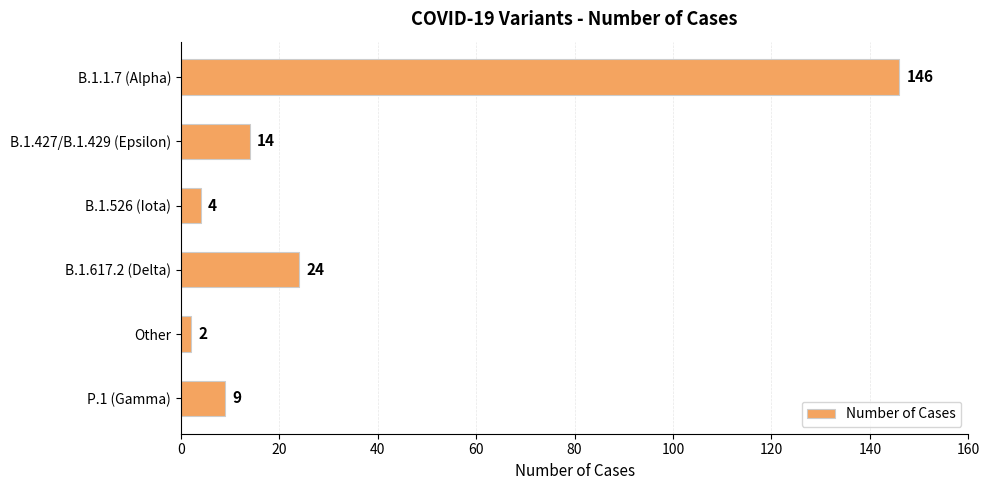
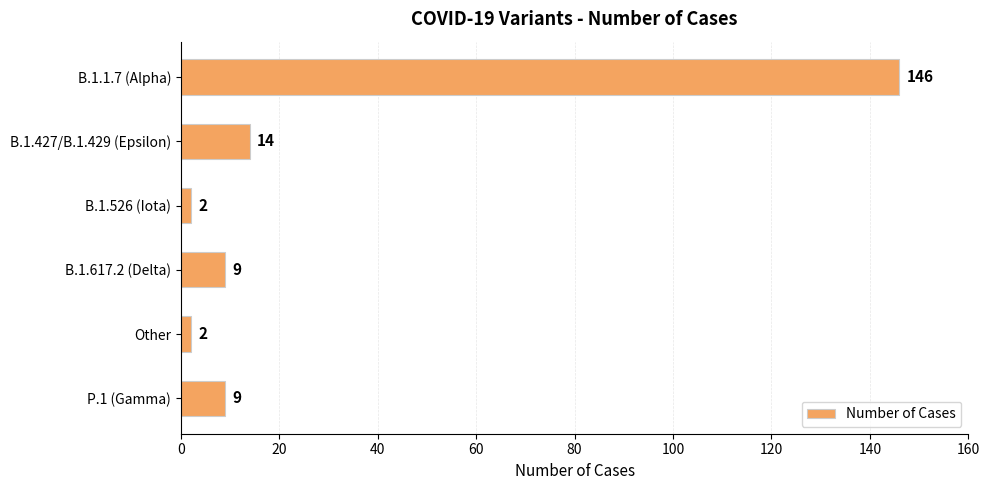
  {
    "B.1.1.7 (Alpha)": 146,
    "B.1.427/B.1.429 (Epsilon)": 14,
-   "B.1.526 (Iota)": 4,
-   "B.1.617.2 (Delta)": 24,
+   "B.1.526 (Iota)": 2,
+   "B.1.617.2 (Delta)": 9,
    "Other": 2,
    "P.1 (Gamma)": 9
  }
